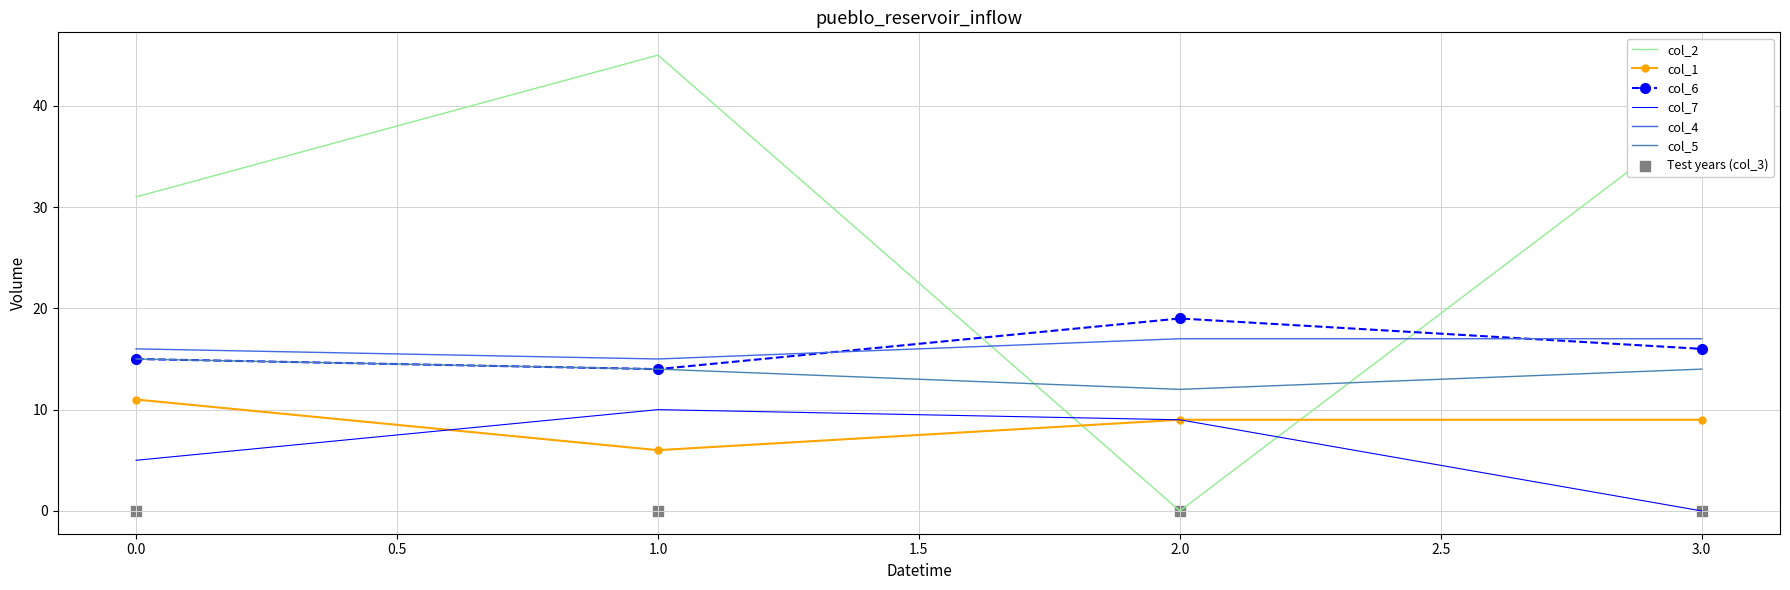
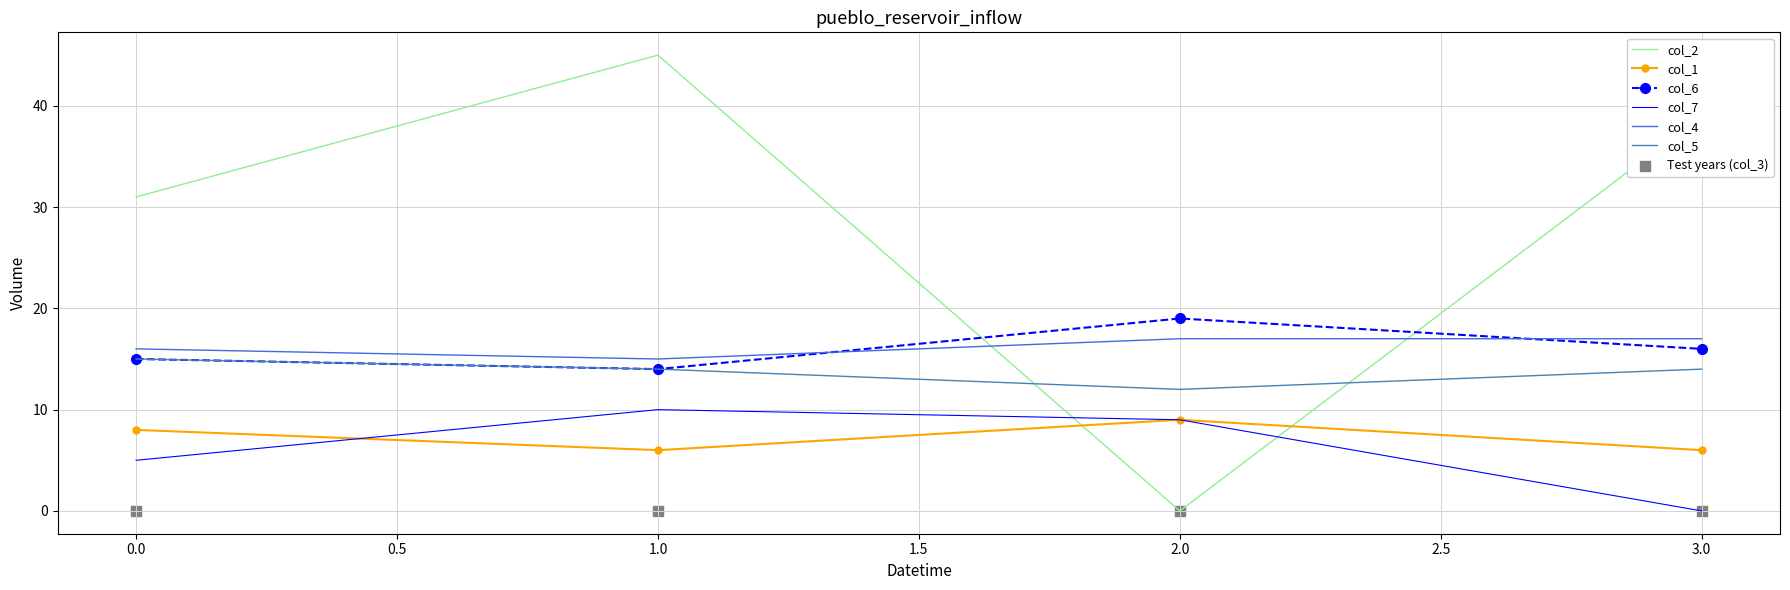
  {
    "col_2": {
      "0.0": 31,
      "1.0": 45
    },
    "col_1": {
-     "0.0": 11,
+     "0.0": 8,
      "1.0": 6,
-     "3.0": 9
+     "3.0": 6
    }
  }
